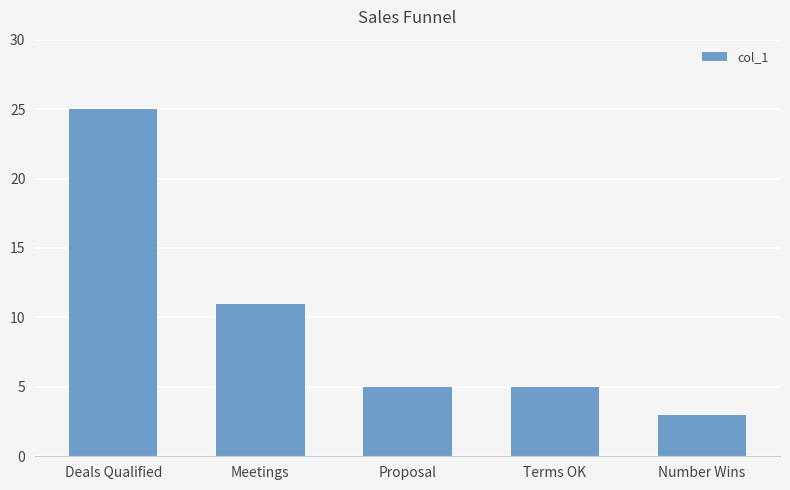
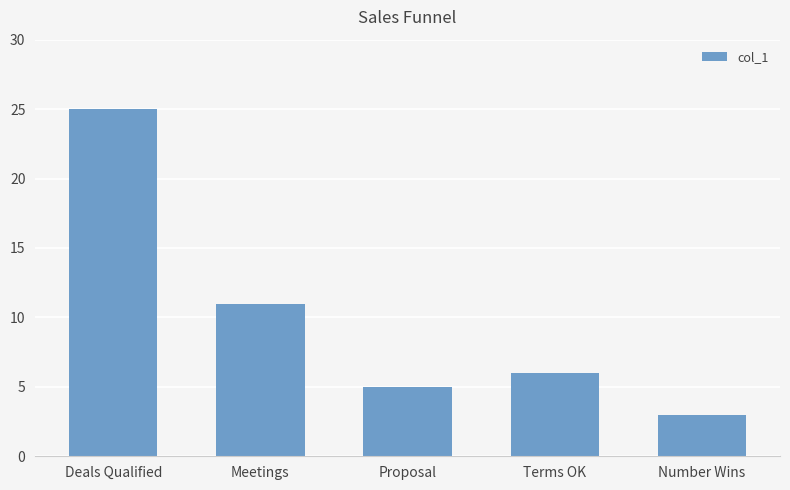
  {
    "Deals Qualified": 25,
    "Meetings": 11,
    "Proposal": 5,
-   "Terms OK": 5,
+   "Terms OK": 6,
    "Number Wins": 3
  }
